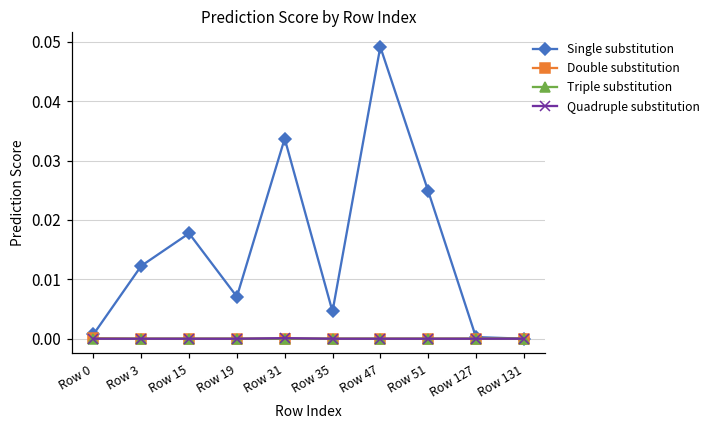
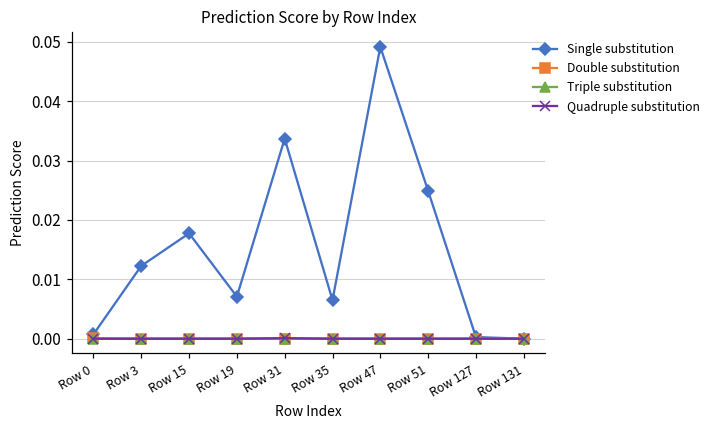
  {
    "Single substitution": {
      "Row 0": 0.001,
      "Row 3": 0.012,
      "Row 15": 0.018,
      "Row 19": 0.007,
      "Row 31": 0.034,
-     "Row 35": 0.005,
+     "Row 35": 0.006,
      "Row 47": 0.049,
      "Row 51": 0.025
    }
  }
